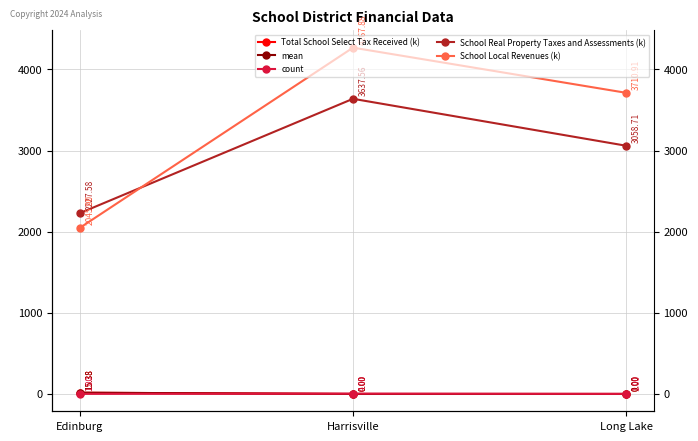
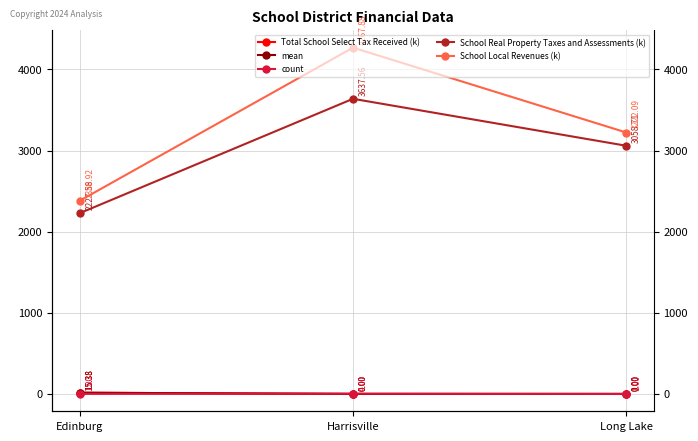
  {
    "School Local Revenues (k)": {
-     "Edinburg": 2045.90,
-     "Long Lake": 3700
+     "Edinburg": 2380.92,
+     "Long Lake": 3200
    }
  }
